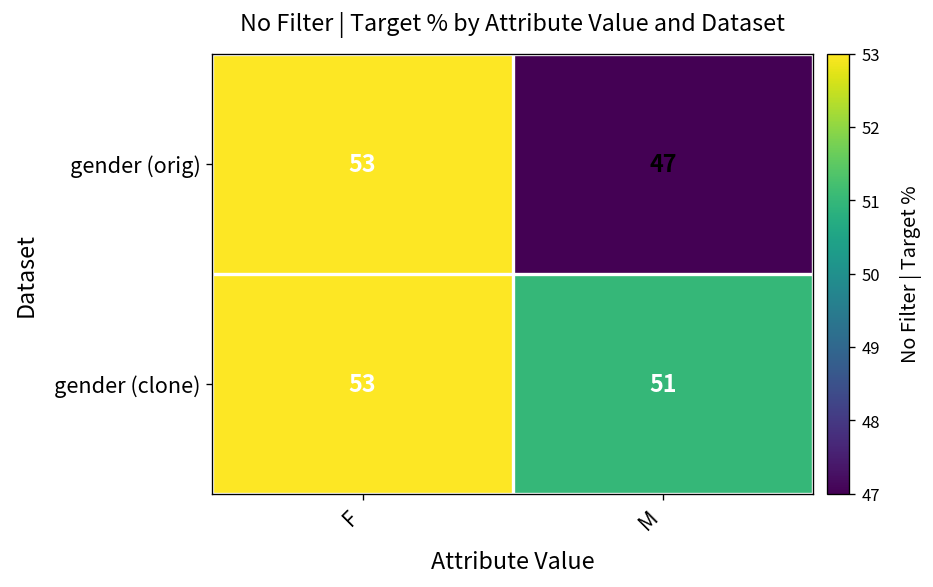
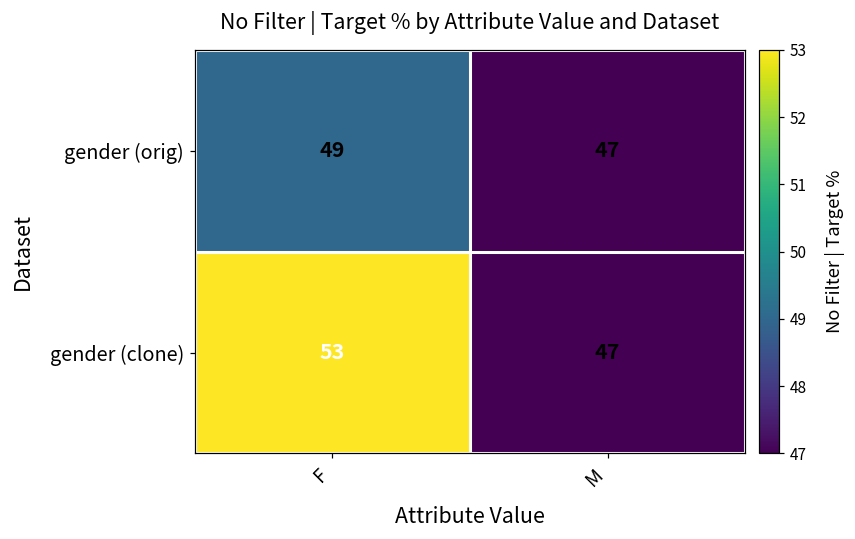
  {
    "gender (orig)": {
-     "F": 53,
+     "F": 49,
      "M": 47
    },
    "gender (clone)": {
      "F": 53,
-     "M": 51
+     "M": 47
    }
  }
